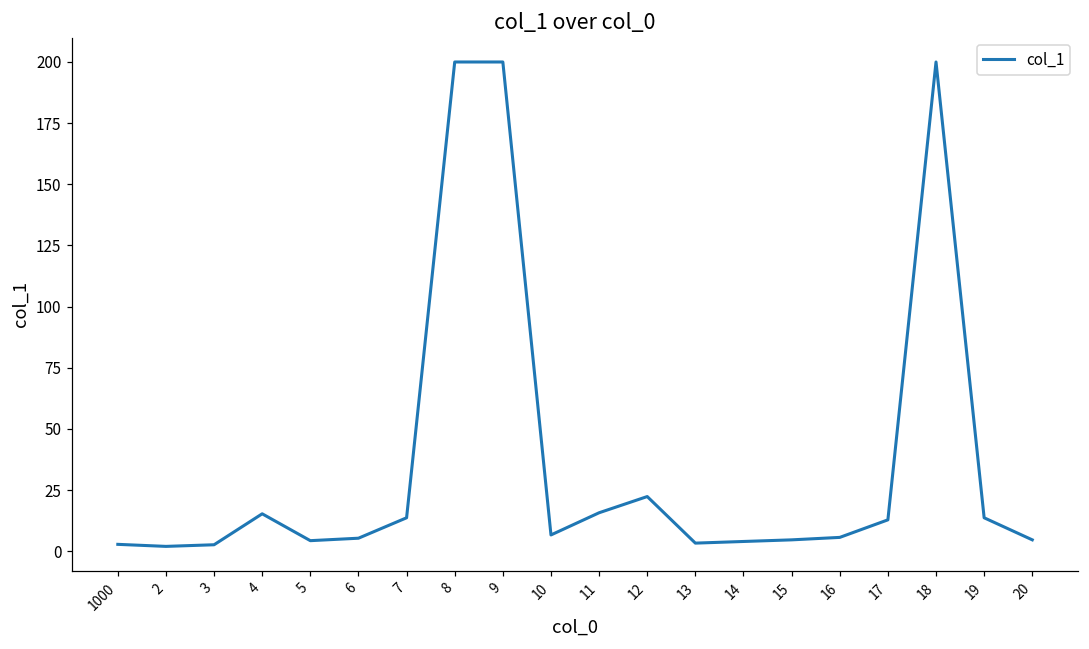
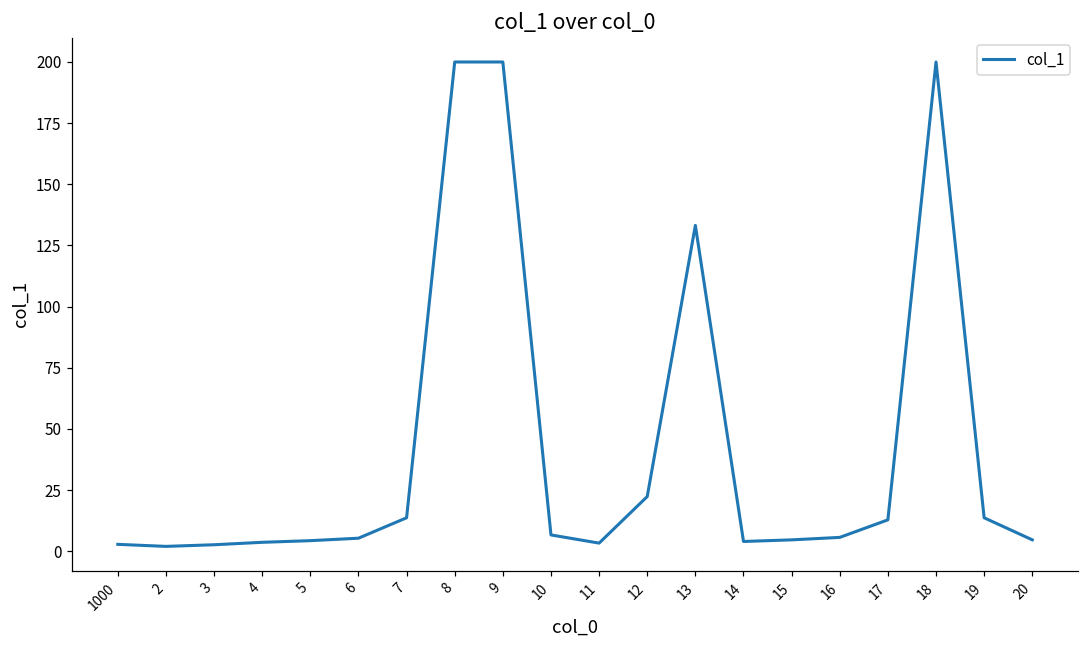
  {
    "1000": 3,
    "2": 2,
    "3": 3,
-   "4": 15,
+   "4": 4,
    "5": 4,
    "6": 5,
    "7": 14,
    "8": 200,
    "9": 200,
    "10": 7,
-   "11": 16,
+   "11": 3,
    "12": 22,
-   "13": 3,
+   "13": 133,
    "14": 4,
    "15": 5,
    "16": 6,
    "17": 13,
    "18": 200,
    "19": 14,
    "20": 5
  }
